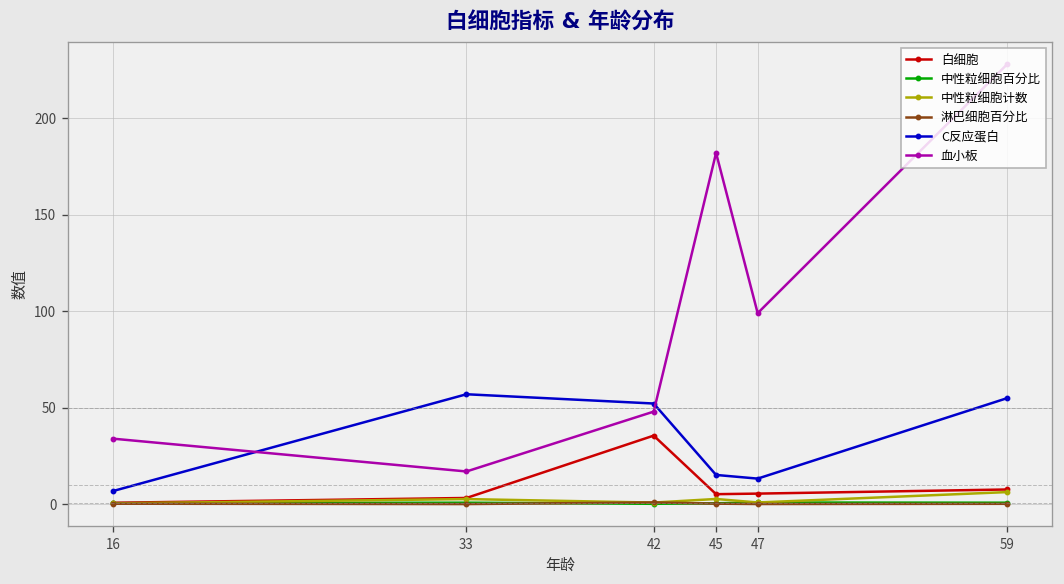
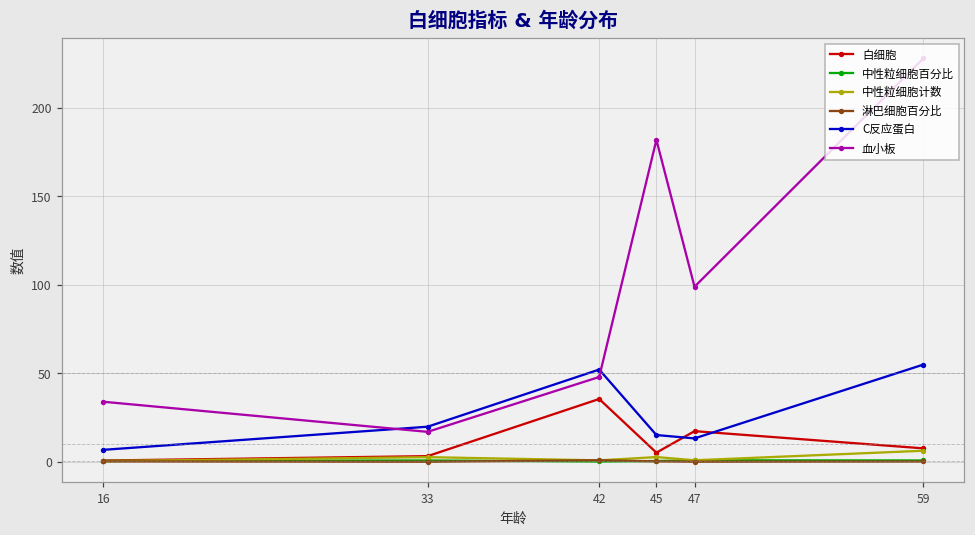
  {
    "白细胞": {
      "42": 36,
      "45": 5,
-     "47": 6
+     "47": 17
    },
    "中性粒细胞计数": {
      "45": 3
    },
    "C反应蛋白": {
      "16": 7,
-     "33": 57,
+     "33": 20,
      "42": 52,
      "45": 15,
      "47": 13,
      "59": 55
    },
    "血小板": {
      "16": 34,
      "33": 17,
      "42": 48,
      "45": 182,
      "47": 99
    }
  }
